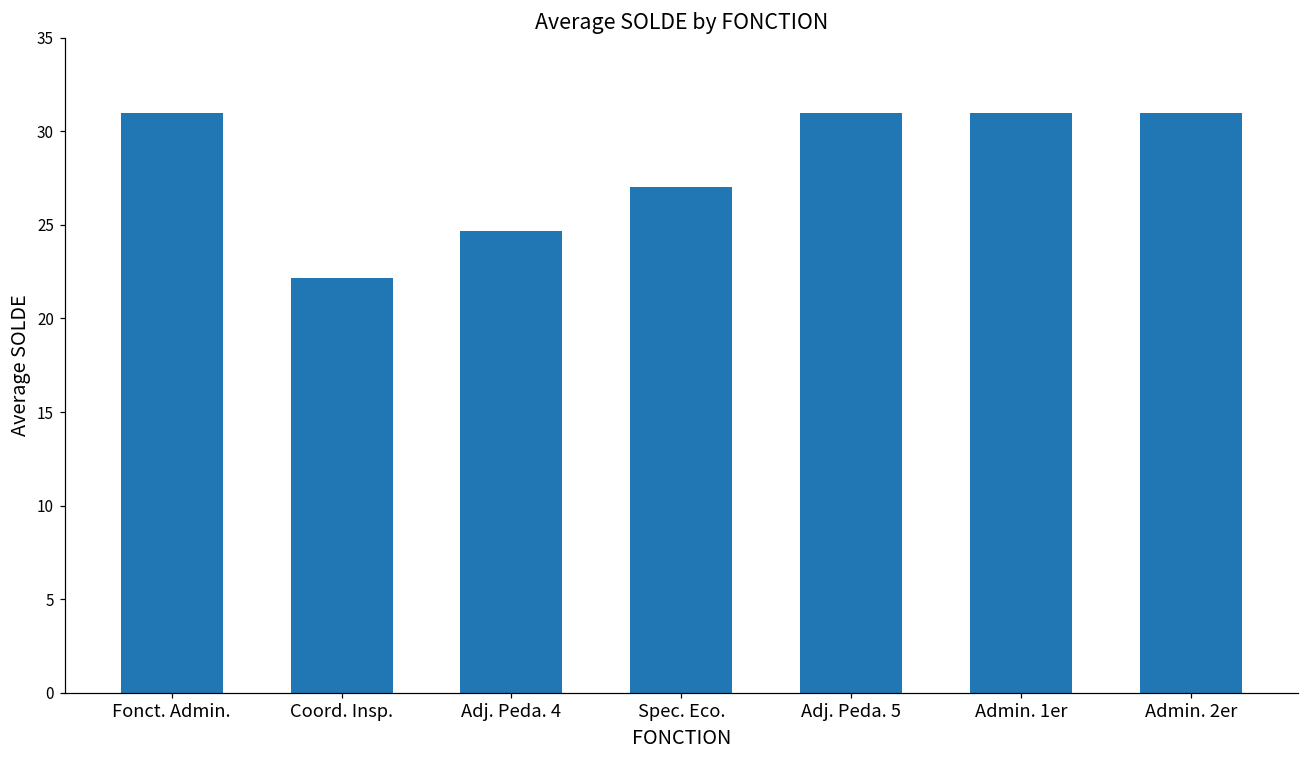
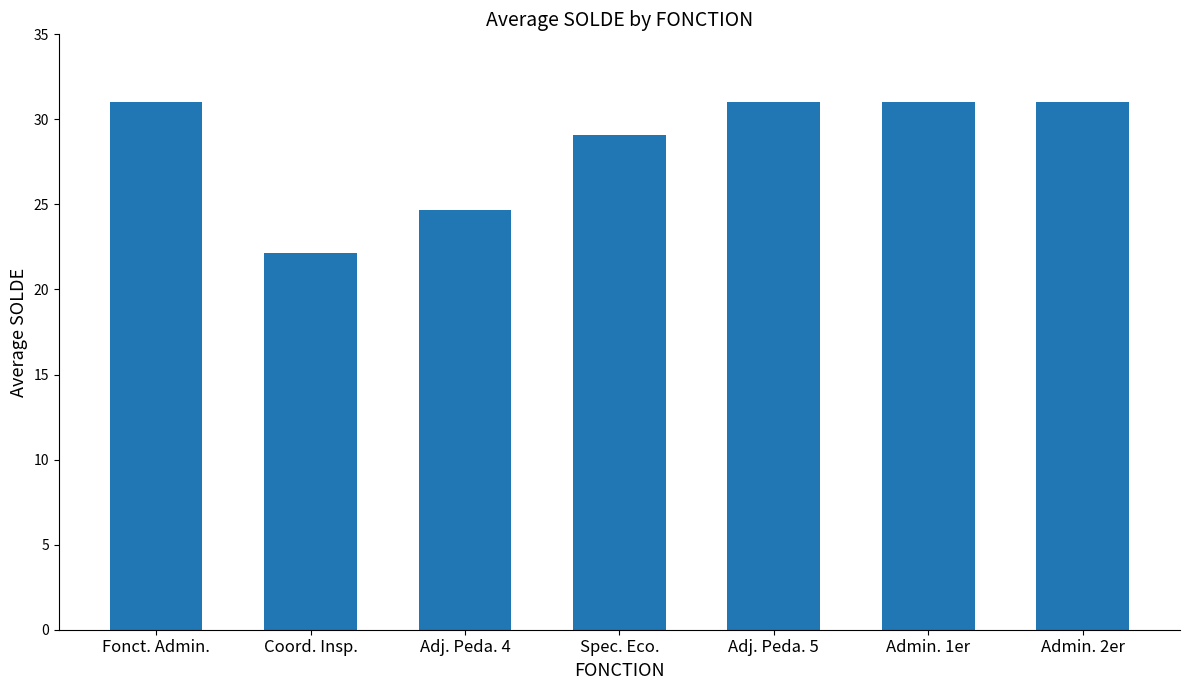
  {
    "Fonct. Admin.": 31.0,
    "Coord. Insp.": 22.2,
    "Adj. Peda. 4": 24.7,
-   "Spec. Eco.": 27.0,
+   "Spec. Eco.": 29.1,
    "Adj. Peda. 5": 31.0,
    "Admin. 1er": 31.0,
    "Admin. 2er": 31.0
  }
